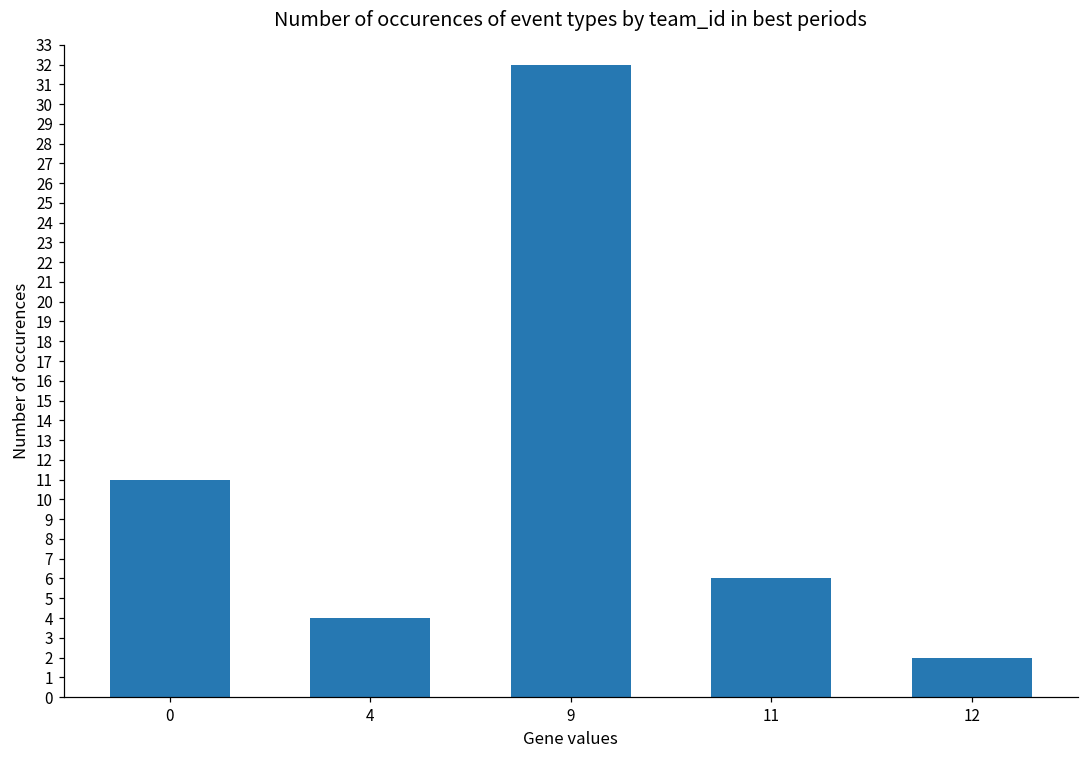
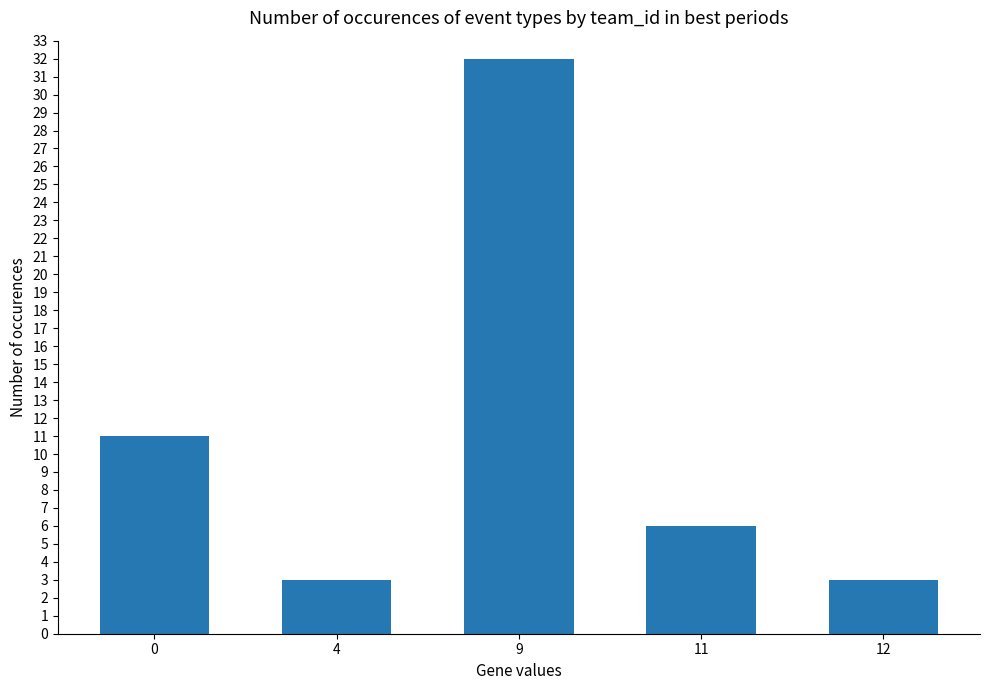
  {
    "0": 11,
-   "4": 4,
+   "4": 3,
    "9": 32,
    "11": 6,
-   "12": 2
+   "12": 3
  }
